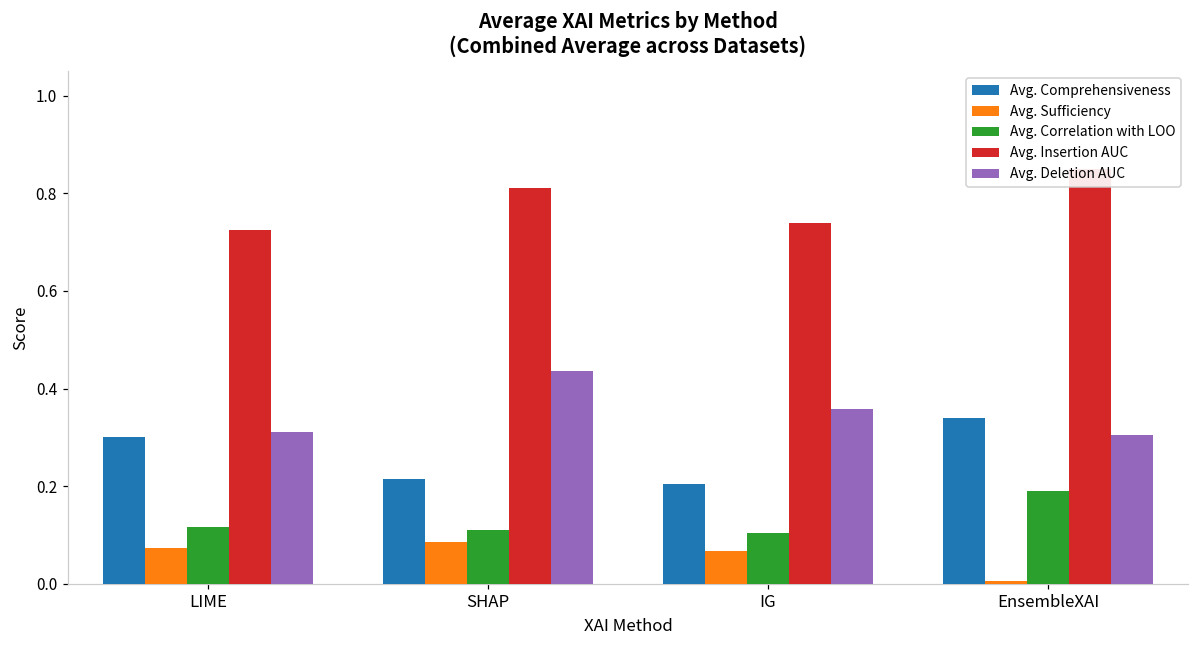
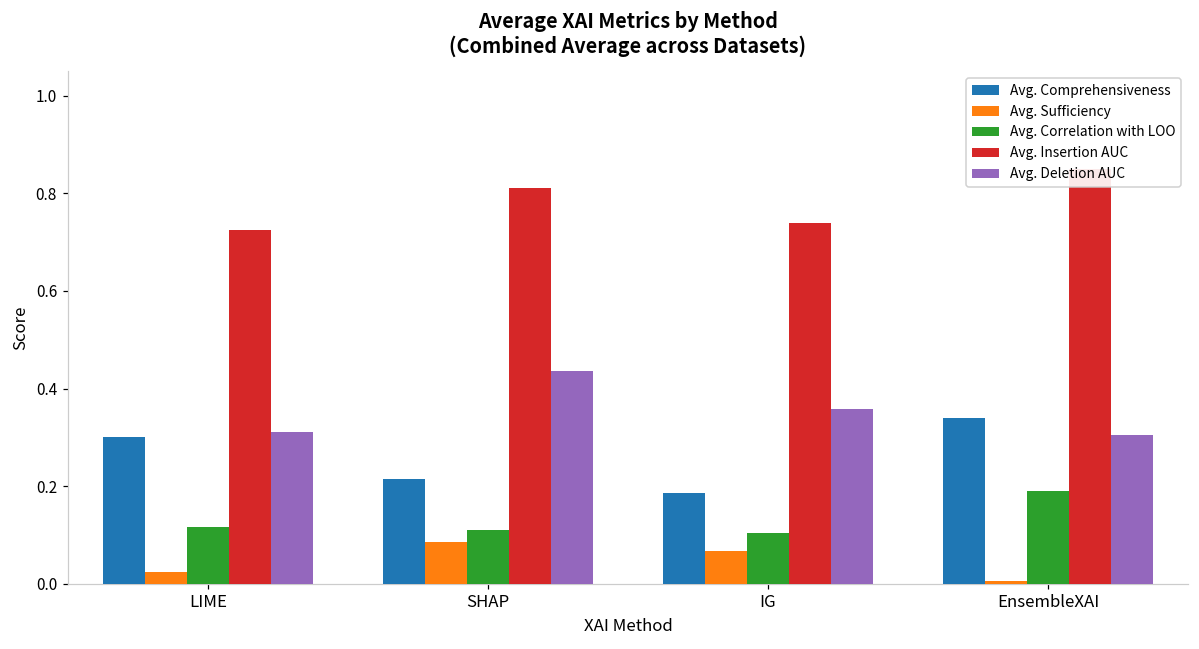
  {
    "Avg. Comprehensiveness": {
      "LIME": 0.30,
      "SHAP": 0.22,
-     "IG": 0.21,
+     "IG": 0.19,
      "EnsembleXAI": 0.34
    },
    "Avg. Sufficiency": {
-     "LIME": 0.07,
+     "LIME": 0.03,
      "SHAP": 0.09,
      "IG": 0.07
    },
    "Avg. Correlation with LOO": {
      "LIME": 0.12,
      "SHAP": 0.11,
      "IG": 0.11,
      "EnsembleXAI": 0.19
    },
    "Avg. Insertion AUC": {
      "LIME": 0.72,
      "SHAP": 0.81,
      "IG": 0.74
    },
    "Avg. Deletion AUC": {
      "LIME": 0.31,
      "SHAP": 0.44,
      "IG": 0.36,
      "EnsembleXAI": 0.31
    }
  }
